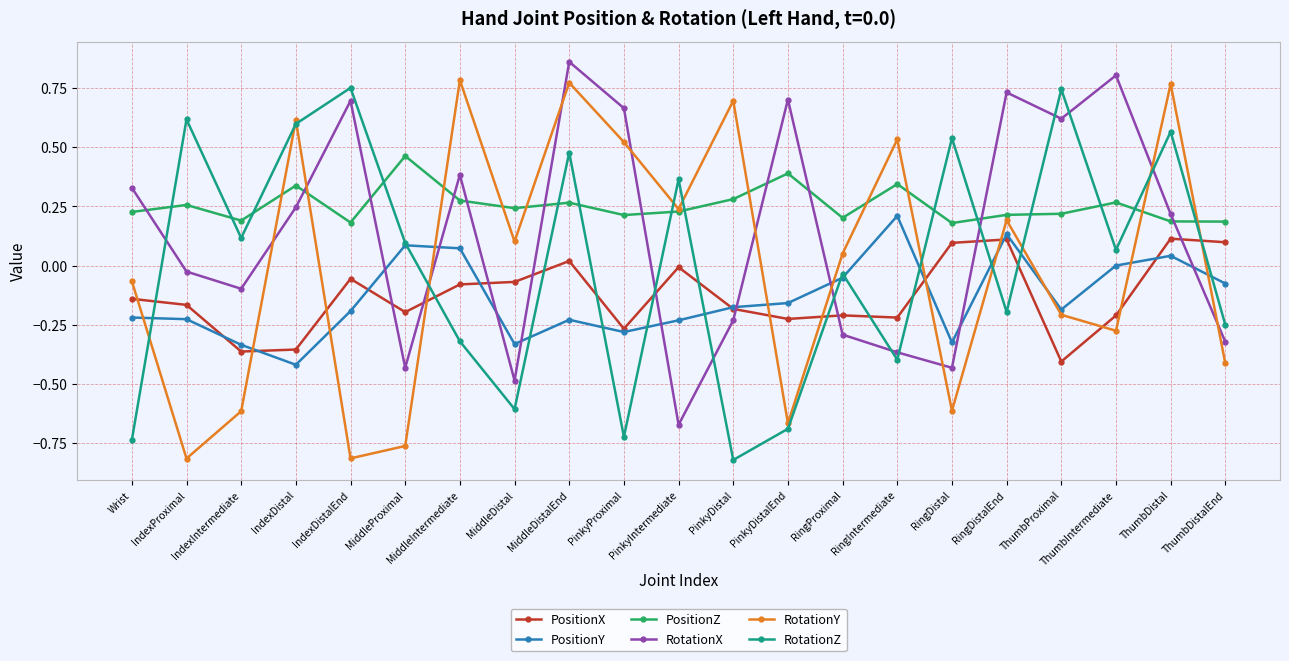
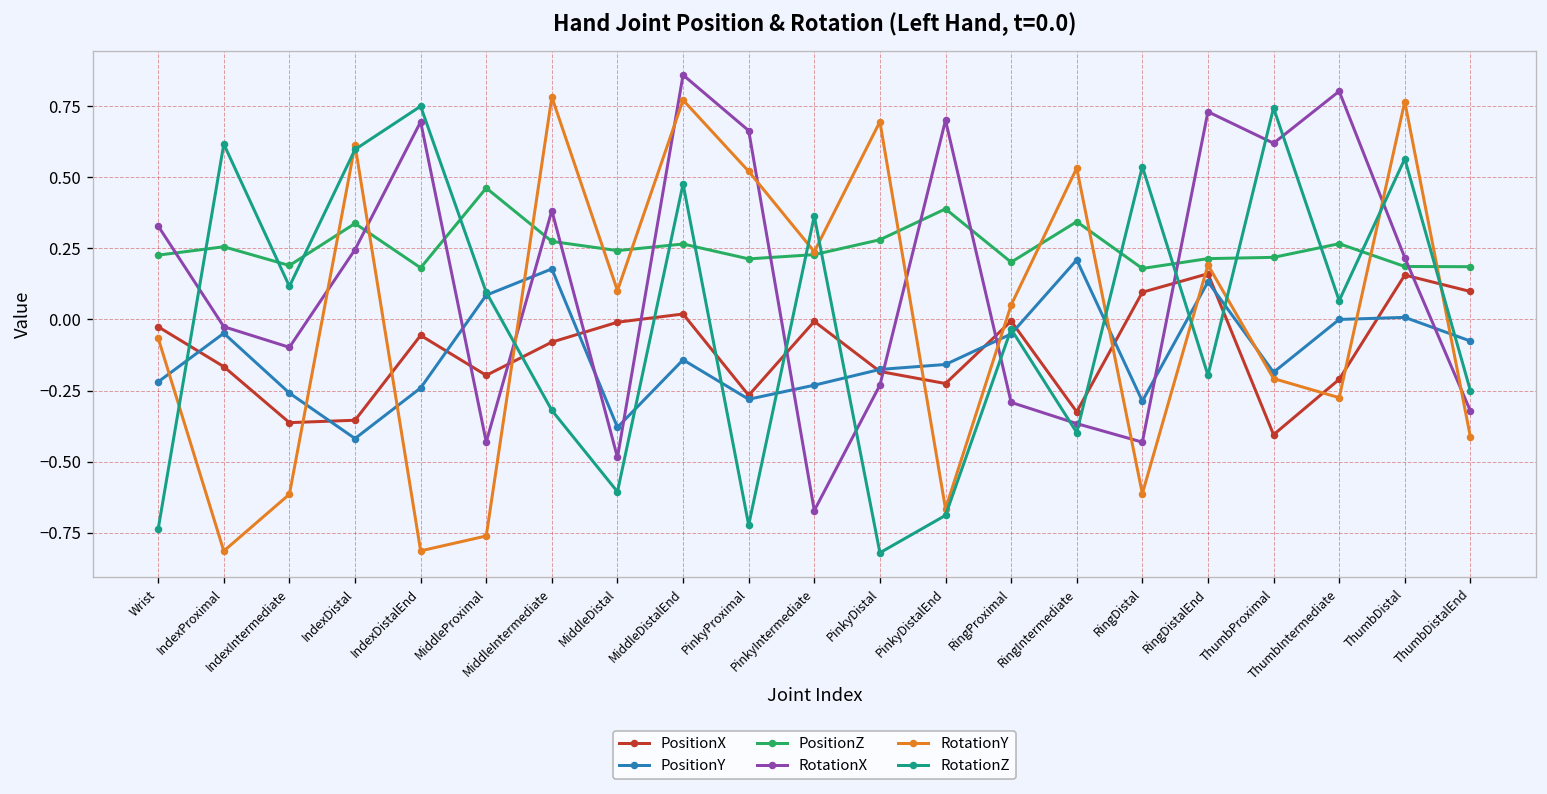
  {
    "PositionX": {
-     "Wrist": -0.14,
+     "Wrist": -0.03,
      "IndexProximal": -0.17,
      "IndexIntermediate": -0.36,
      "IndexDistal": -0.35,
      "IndexDistalEnd": -0.06,
      "MiddleProximal": -0.20,
      "MiddleIntermediate": -0.08,
-     "MiddleDistal": -0.07,
+     "MiddleDistal": -0.01,
      "MiddleDistalEnd": 0.02,
      "PinkyProximal": -0.27,
      "PinkyIntermediate": -0.01,
      "PinkyDistalEnd": -0.23,
-     "RingProximal": -0.21,
-     "RingIntermediate": -0.22,
+     "RingProximal": -0.01,
+     "RingIntermediate": -0.33,
      "RingDistal": 0.10,
-     "RingDistalEnd": 0.11,
+     "RingDistalEnd": 0.16,
      "ThumbProximal": -0.41,
      "ThumbIntermediate": -0.21,
-     "ThumbDistal": 0.11,
+     "ThumbDistal": 0.16,
      "ThumbDistalEnd": 0.10
    },
    "PositionY": {
      "Wrist": -0.22,
-     "IndexProximal": -0.23,
-     "IndexIntermediate": -0.33,
+     "IndexProximal": -0.05,
+     "IndexIntermediate": -0.26,
      "IndexDistal": -0.42,
-     "IndexDistalEnd": -0.19,
-     "MiddleIntermediate": 0.07,
-     "MiddleDistal": -0.33,
-     "MiddleDistalEnd": -0.23,
+     "IndexDistalEnd": -0.24,
+     "MiddleIntermediate": 0.18,
+     "MiddleDistal": -0.38,
+     "MiddleDistalEnd": -0.14,
      "PinkyProximal": -0.28,
      "PinkyIntermediate": -0.23,
      "PinkyDistalEnd": -0.16,
      "RingProximal": -0.05,
      "RingIntermediate": 0.21,
-     "RingDistal": -0.32,
+     "RingDistal": -0.29,
      "RingDistalEnd": 0.13,
      "ThumbProximal": -0.19,
      "ThumbIntermediate": 0.00,
-     "ThumbDistal": 0.04,
+     "ThumbDistal": 0.01,
      "ThumbDistalEnd": -0.08
    },
    "RotationX": {
      "Wrist": 0.33,
      "IndexProximal": -0.03,
      "IndexIntermediate": -0.10,
      "IndexDistal": 0.25,
      "IndexDistalEnd": 0.70,
      "MiddleProximal": -0.43,
      "MiddleIntermediate": 0.38,
      "MiddleDistal": -0.49,
      "MiddleDistalEnd": 0.86,
      "PinkyProximal": 0.66,
      "PinkyIntermediate": -0.67,
      "PinkyDistal": -0.23,
      "PinkyDistalEnd": 0.70,
      "RingProximal": -0.29,
      "RingIntermediate": -0.37,
      "RingDistal": -0.43,
      "RingDistalEnd": 0.73,
      "ThumbProximal": 0.62,
      "ThumbIntermediate": 0.80,
      "ThumbDistal": 0.22,
      "ThumbDistalEnd": -0.32
    },
    "RotationY": {
      "Wrist": -0.07,
      "IndexProximal": -0.81,
      "IndexIntermediate": -0.61,
      "IndexDistal": 0.61,
      "IndexDistalEnd": -0.81,
      "MiddleProximal": -0.76,
      "MiddleIntermediate": 0.78,
      "MiddleDistal": 0.10,
      "MiddleDistalEnd": 0.77,
      "PinkyProximal": 0.52,
      "PinkyDistal": 0.70,
      "PinkyDistalEnd": -0.67,
      "RingProximal": 0.05,
      "RingIntermediate": 0.53,
      "RingDistal": -0.61,
      "RingDistalEnd": 0.19,
      "ThumbProximal": -0.21,
      "ThumbIntermediate": -0.28,
      "ThumbDistal": 0.77,
      "ThumbDistalEnd": -0.41
    }
  }
